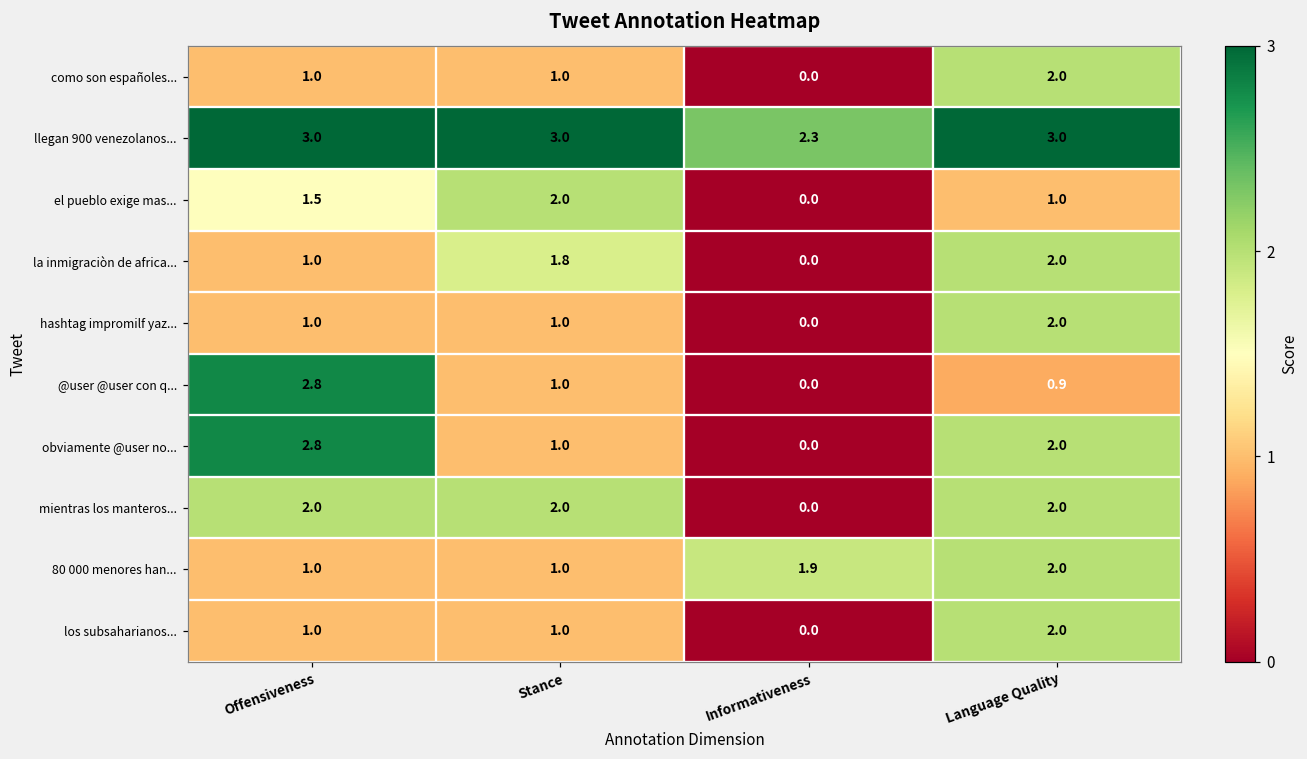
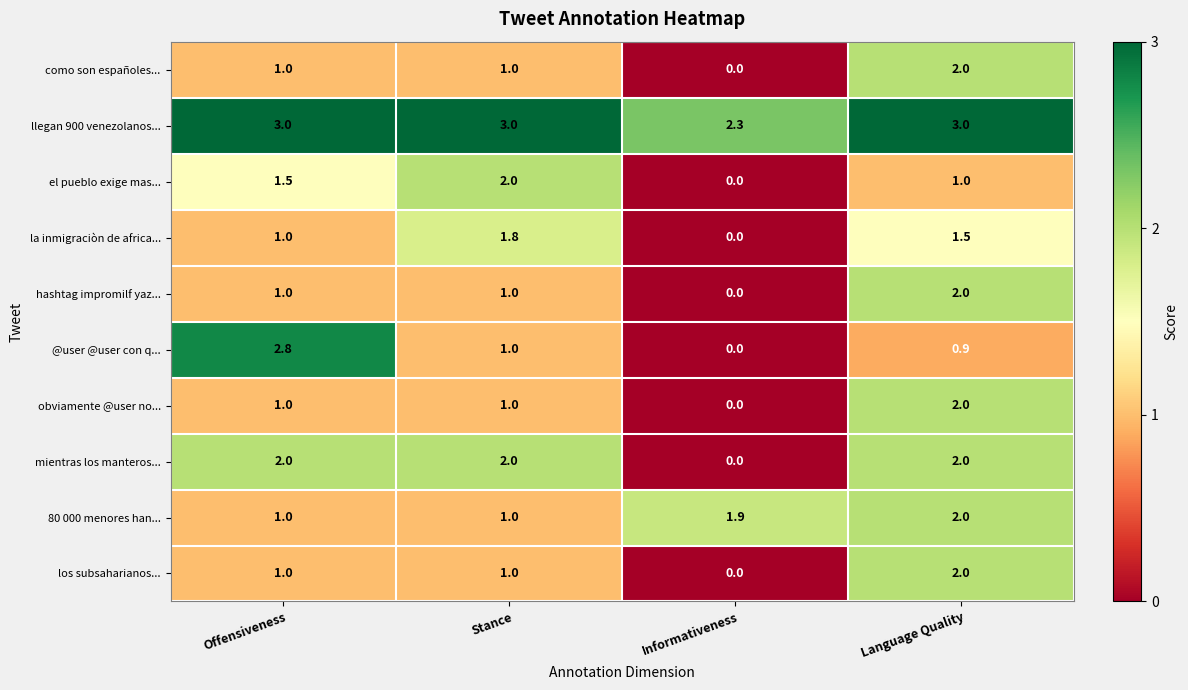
  {
    "como son españoles...": {
      "Offensiveness": 1.0,
      "Stance": 1.0,
      "Informativeness": 0.0,
      "Language Quality": 2.0
    },
    "llegan 900 venezolanos...": {
      "Offensiveness": 3.0,
      "Stance": 3.0,
      "Informativeness": 2.3,
      "Language Quality": 3.0
    },
    "el pueblo exige mas...": {
      "Offensiveness": 1.5,
      "Stance": 2.0,
      "Informativeness": 0.0,
      "Language Quality": 1.0
    },
    "la inmigraciòn de africa...": {
      "Offensiveness": 1.0,
      "Stance": 1.8,
      "Informativeness": 0.0,
-     "Language Quality": 2.0
+     "Language Quality": 1.5
    },
    "hashtag impromilf yaz...": {
      "Offensiveness": 1.0,
      "Stance": 1.0,
      "Informativeness": 0.0,
      "Language Quality": 2.0
    },
    "@user @user con q...": {
      "Offensiveness": 2.8,
      "Stance": 1.0,
      "Informativeness": 0.0,
      "Language Quality": 0.9
    },
    "obviamente @user no...": {
-     "Offensiveness": 2.8,
+     "Offensiveness": 1.0,
      "Stance": 1.0,
      "Informativeness": 0.0,
      "Language Quality": 2.0
    },
    "mientras los manteros...": {
      "Offensiveness": 2.0,
      "Stance": 2.0,
      "Informativeness": 0.0,
      "Language Quality": 2.0
    },
    "80 000 menores han...": {
      "Offensiveness": 1.0,
      "Stance": 1.0,
      "Informativeness": 1.9,
      "Language Quality": 2.0
    },
    "los subsaharianos...": {
      "Offensiveness": 1.0,
      "Stance": 1.0,
      "Informativeness": 0.0,
      "Language Quality": 2.0
    }
  }
